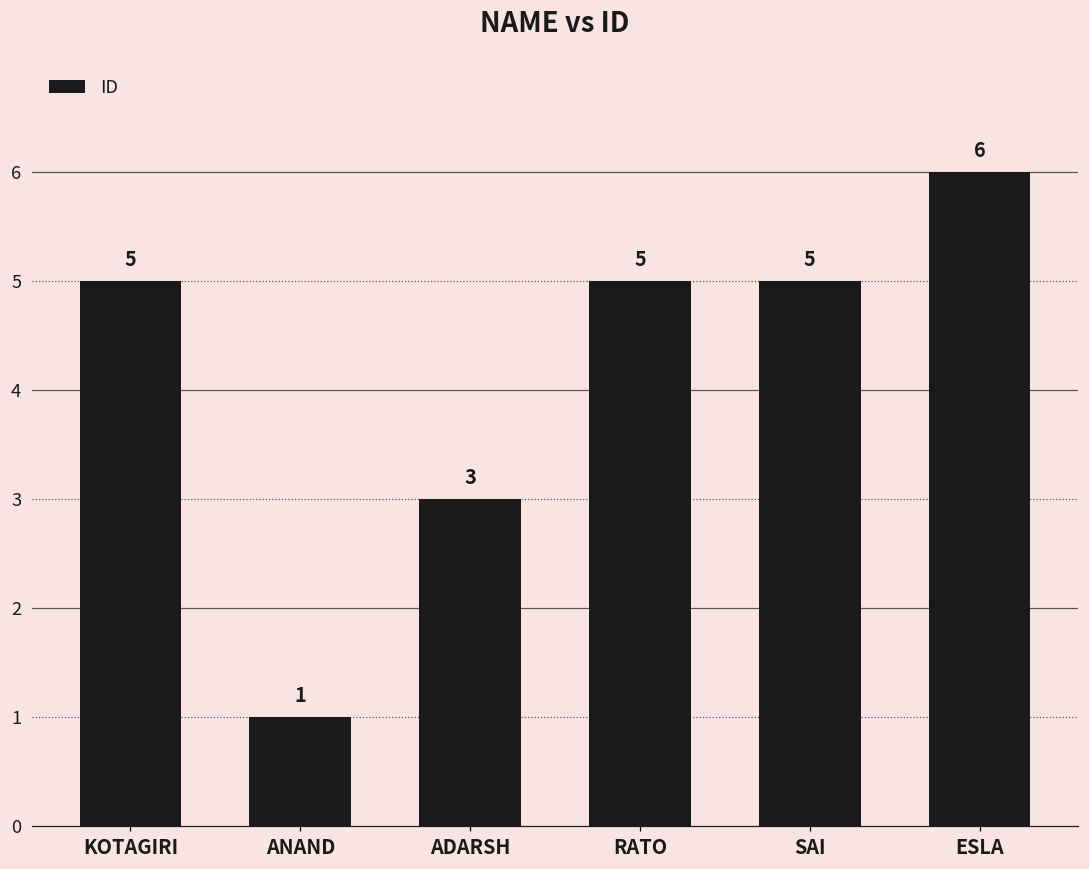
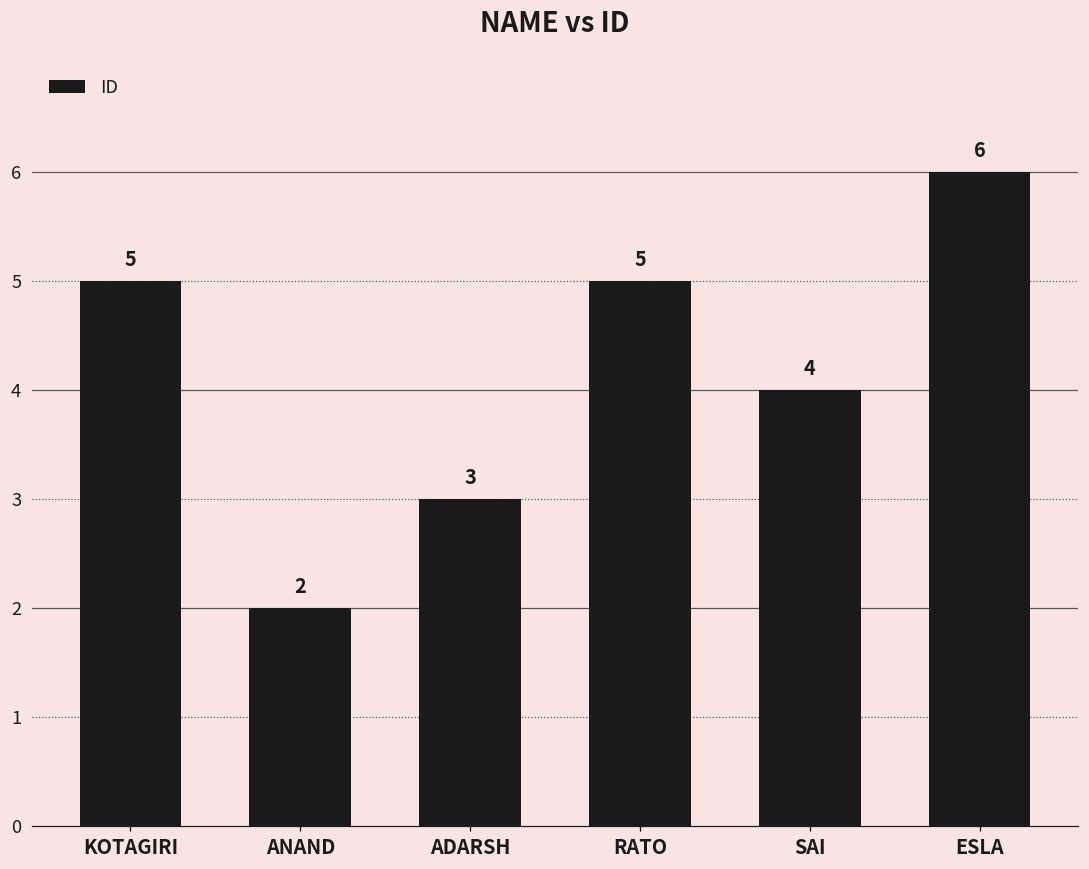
  {
    "KOTAGIRI": 5,
-   "ANAND": 1,
+   "ANAND": 2,
    "ADARSH": 3,
    "RATO": 5,
-   "SAI": 5,
+   "SAI": 4,
    "ESLA": 6
  }
